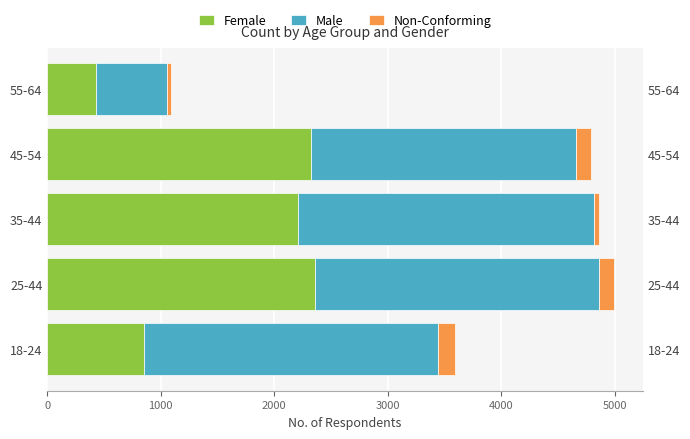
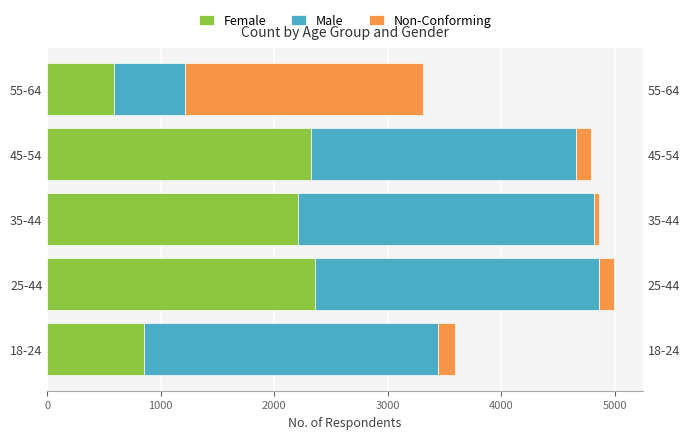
  {
    "Female": {
-     "55-64": 430,
+     "55-64": 590,
      "45-54": 2320,
      "35-44": 2210,
      "25-44": 2360,
      "18-24": 850
    },
    "Male": {
      "55-64": 630,
      "45-54": 2330,
      "35-44": 2610,
      "25-44": 2500,
      "18-24": 2590
    },
    "Non-Conforming": {
-     "55-64": 40,
+     "55-64": 2100,
      "45-54": 140,
      "35-44": 50,
      "25-44": 140,
      "18-24": 150
    }
  }
